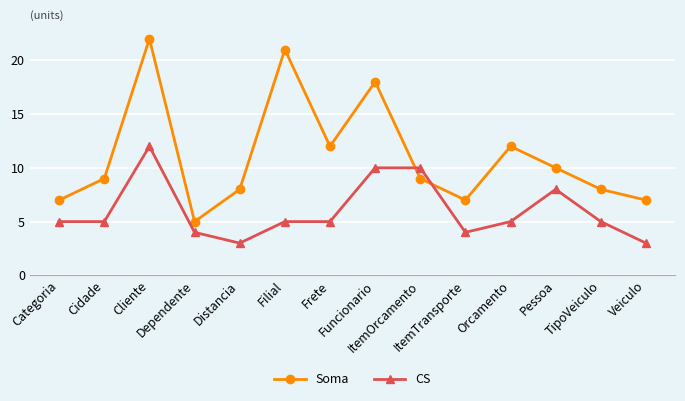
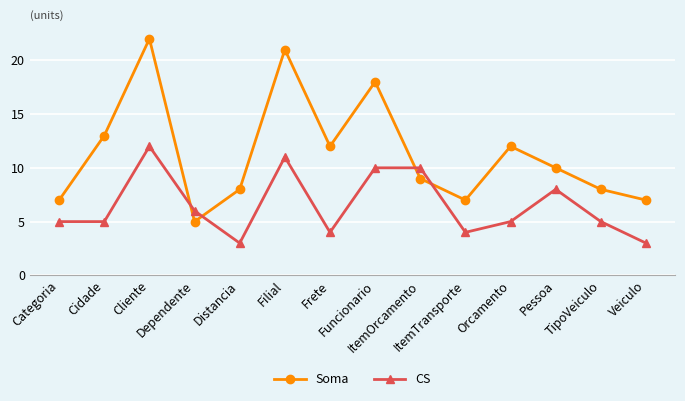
  {
    "Soma": {
      "Categoria": 7,
-     "Cidade": 9,
+     "Cidade": 13,
      "Cliente": 22,
      "Dependente": 5,
      "Distancia": 8,
      "Filial": 21,
      "Frete": 12,
      "Funcionario": 18,
      "ItemOrcamento": 9,
      "ItemTransporte": 7,
      "Orcamento": 12,
      "Pessoa": 10,
      "TipoVeiculo": 8,
      "Veiculo": 7
    },
    "CS": {
      "Categoria": 5,
      "Cidade": 5,
      "Cliente": 12,
-     "Dependente": 4,
+     "Dependente": 6,
      "Distancia": 3,
-     "Filial": 5,
-     "Frete": 5,
+     "Filial": 11,
+     "Frete": 4,
      "Funcionario": 10,
      "ItemOrcamento": 10,
      "ItemTransporte": 4,
      "Orcamento": 5,
      "Pessoa": 8,
      "TipoVeiculo": 5,
      "Veiculo": 3
    }
  }
